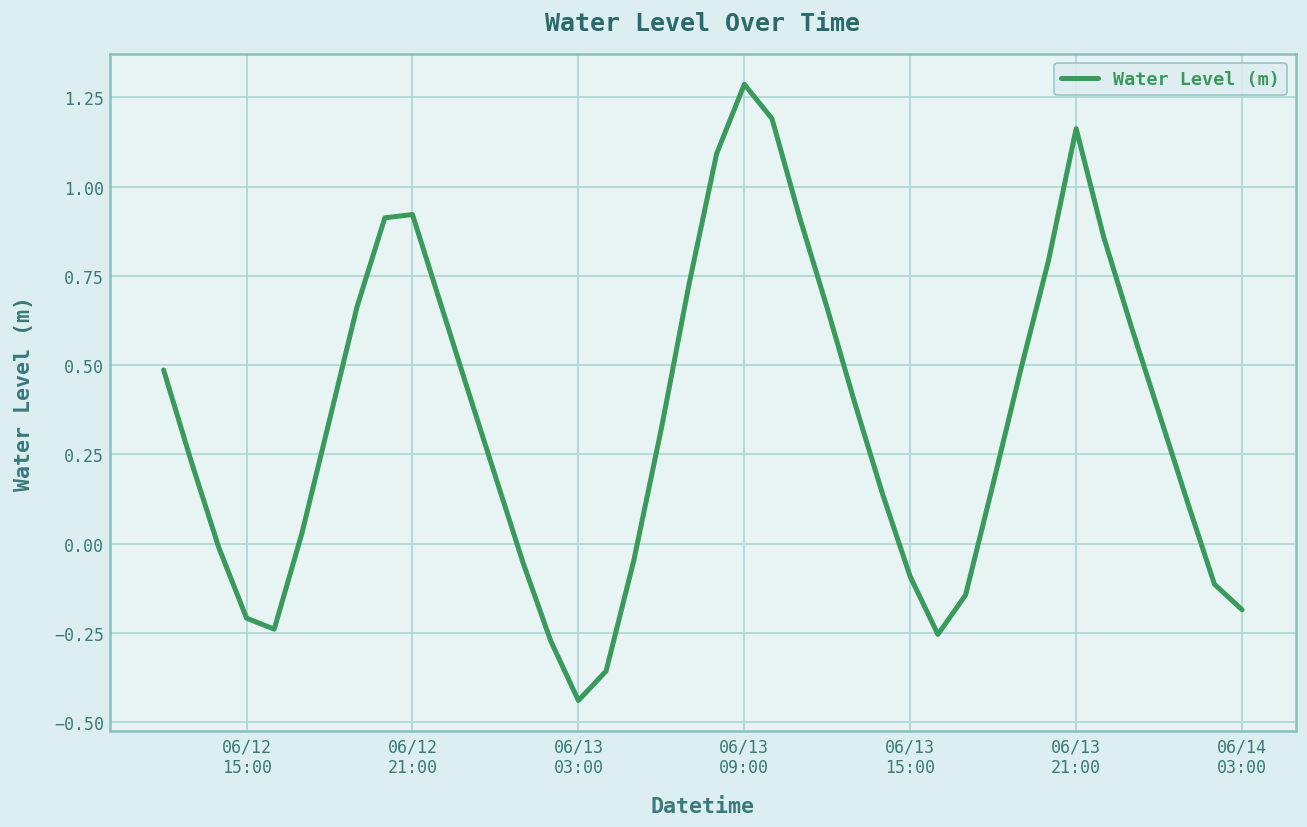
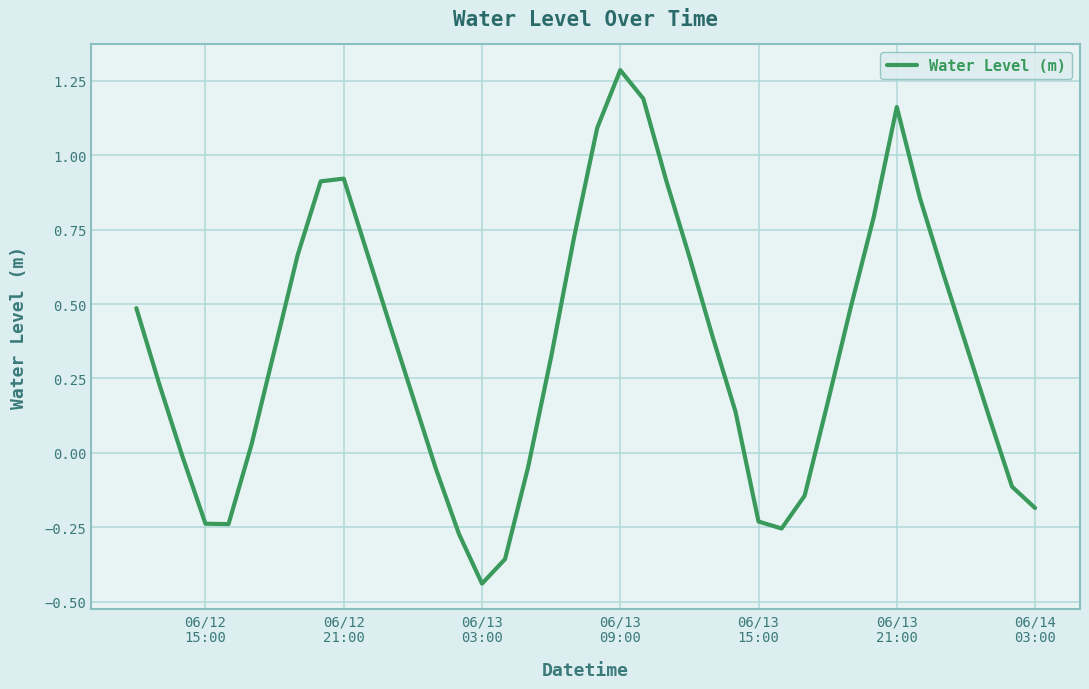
  {
-   "06/12 15:00": -0.21,
+   "06/12 15:00": -0.24,
    "06/12 21:00": 0.92,
    "06/13 03:00": -0.44,
    "06/13 09:00": 1.29,
-   "06/13 15:00": -0.09,
+   "06/13 15:00": -0.23,
    "06/13 21:00": 1.16,
    "06/14 03:00": -0.19
  }
